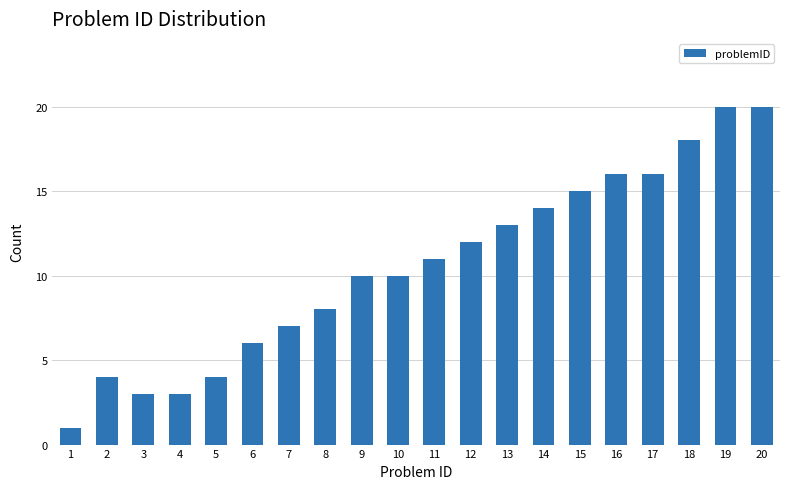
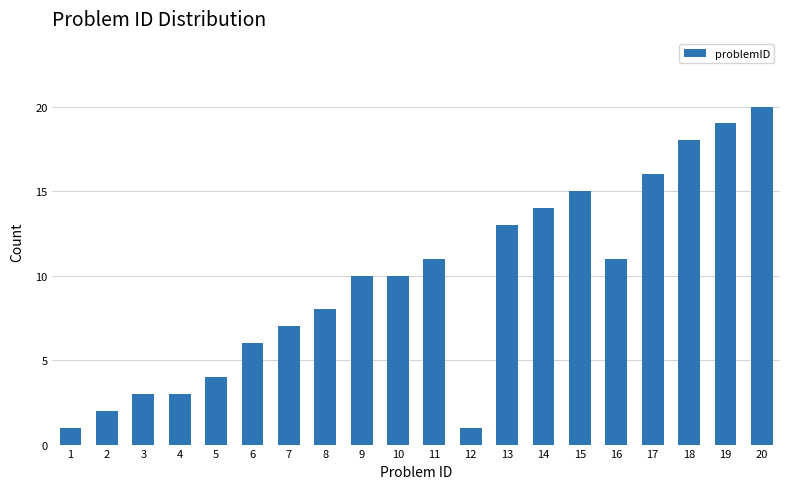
  {
    "1": 1,
-   "2": 4,
+   "2": 2,
    "3": 3,
    "4": 3,
    "5": 4,
    "6": 6,
    "7": 7,
    "8": 8,
    "9": 10,
    "10": 10,
    "11": 11,
-   "12": 12,
+   "12": 1,
    "13": 13,
    "14": 14,
    "15": 15,
-   "16": 16,
+   "16": 11,
    "17": 16,
    "18": 18,
-   "19": 20,
+   "19": 19,
    "20": 20
  }
